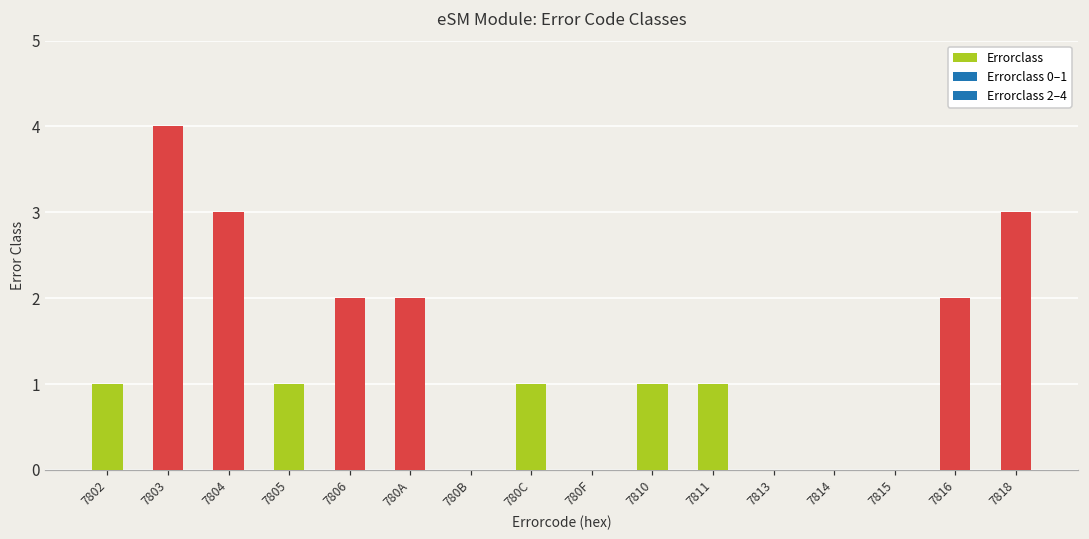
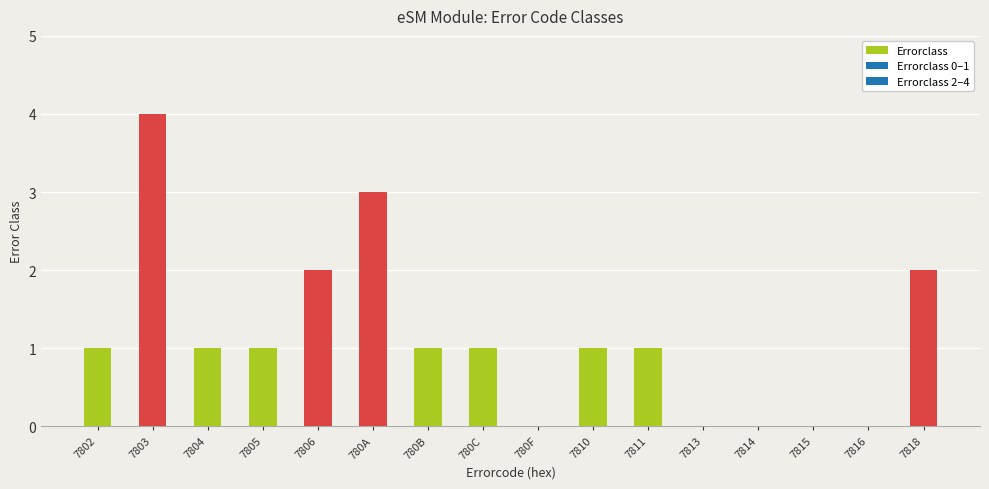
  {
    "7802": 1,
    "7803": 4,
-   "7804": 3,
+   "7804": 1,
    "7805": 1,
    "7806": 2,
-   "780A": 2,
-   "780B": 0,
+   "780A": 3,
+   "780B": 1,
    "780C": 1,
    "780F": 0,
    "7810": 1,
    "7811": 1,
    "7813": 0,
    "7814": 0,
    "7815": 0,
-   "7816": 2,
-   "7818": 3
+   "7816": 0,
+   "7818": 2
  }
